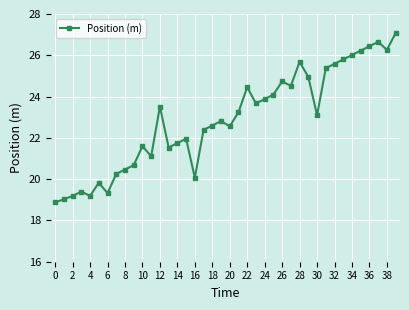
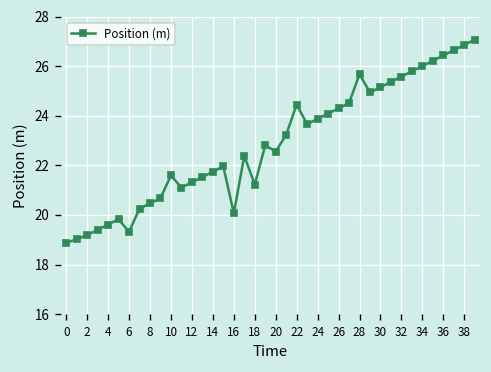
  {
    "0": 18.9,
    "2": 19.2,
-   "4": 19.2,
+   "4": 19.6,
    "6": 19.3,
    "8": 20.5,
    "10": 21.6,
-   "12": 23.5,
+   "12": 21.3,
    "14": 21.7,
    "16": 20.1,
-   "18": 22.6,
+   "18": 21.2,
    "20": 22.6,
    "22": 24.5,
    "24": 23.9,
-   "26": 24.7,
+   "26": 24.3,
    "28": 25.7,
-   "30": 23.1,
+   "30": 25.2,
    "32": 25.6,
    "34": 26.0,
    "36": 26.4,
-   "38": 26.3
+   "38": 26.9
  }
